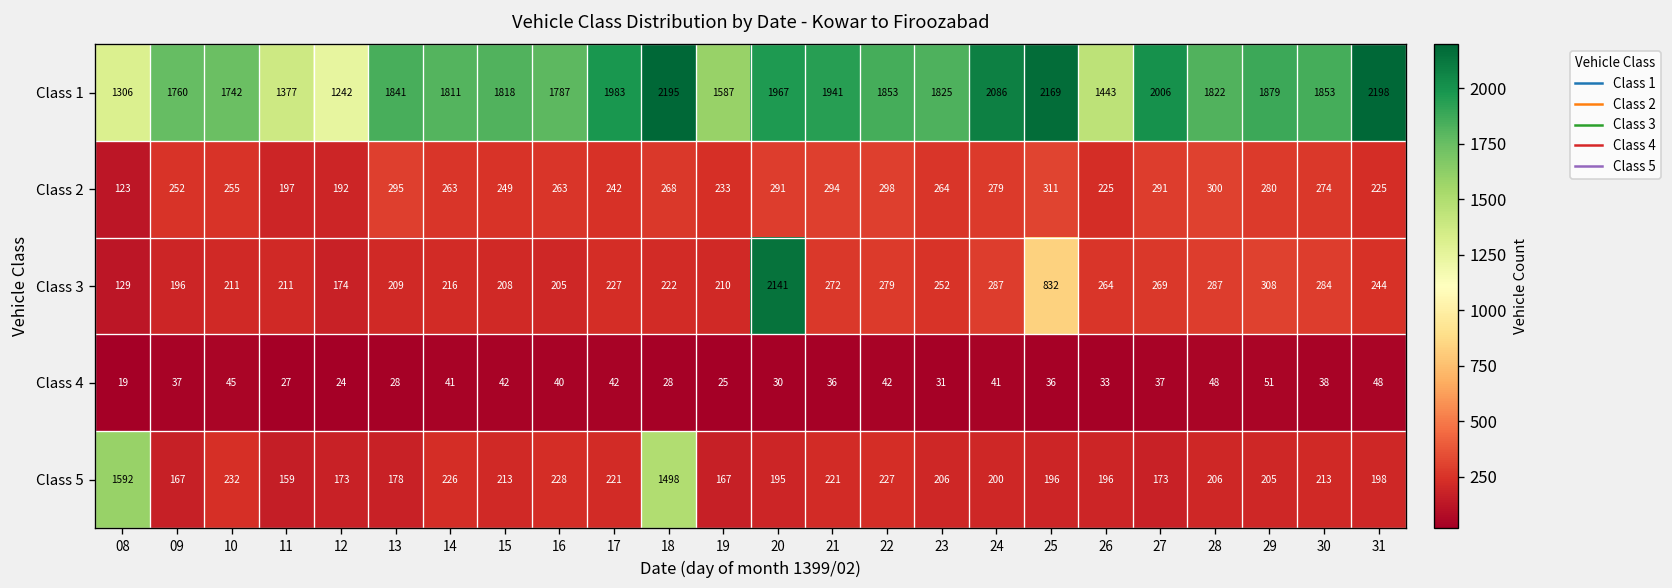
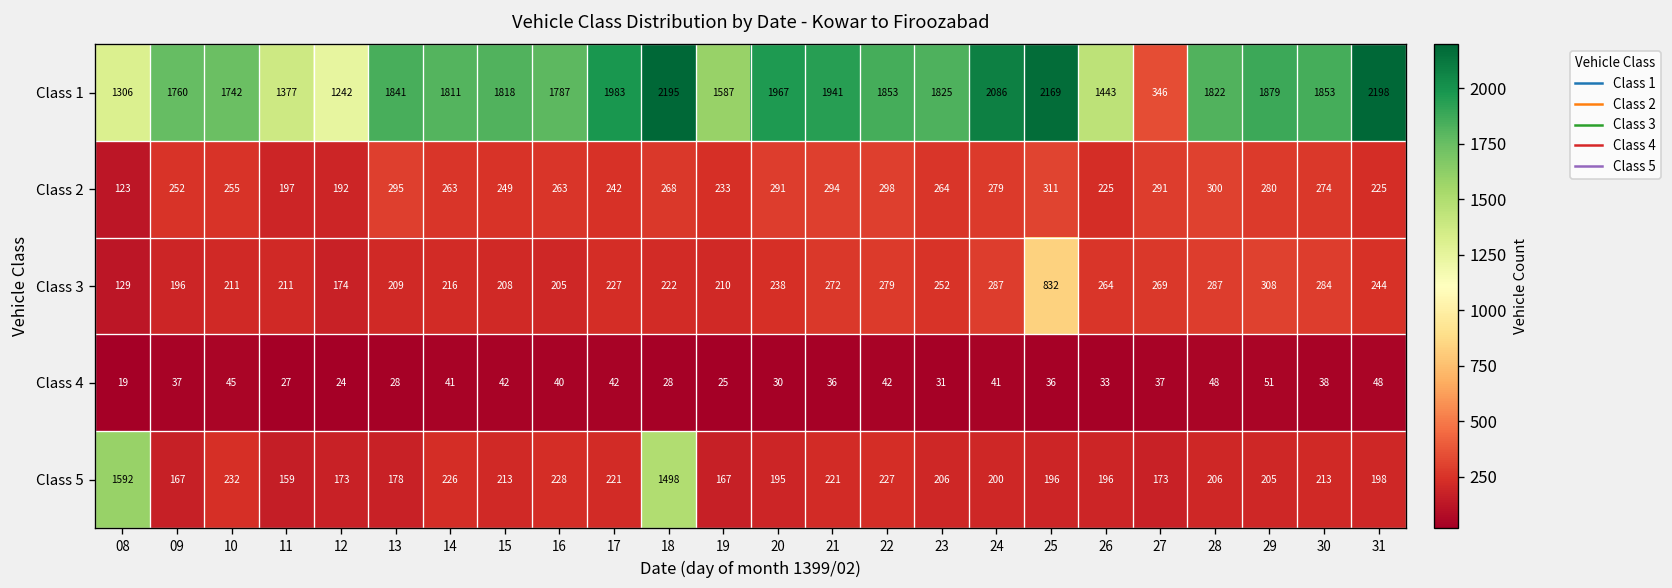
  {
    "Class 1": {
      "08": 1306,
      "09": 1760,
      "10": 1742,
      "11": 1377,
      "12": 1242,
      "13": 1841,
      "14": 1811,
      "15": 1818,
      "16": 1787,
      "17": 1983,
      "18": 2195,
      "19": 1587,
      "20": 1967,
      "21": 1941,
      "22": 1853,
      "23": 1825,
      "24": 2086,
      "25": 2169,
      "26": 1443,
-     "27": 2006,
+     "27": 346,
      "28": 1822,
      "29": 1879,
      "30": 1853,
      "31": 2198
    },
    "Class 2": {
      "08": 123,
      "09": 252,
      "10": 255,
      "11": 197,
      "12": 192,
      "13": 295,
      "14": 263,
      "15": 249,
      "16": 263,
      "17": 242,
      "18": 268,
      "19": 233,
      "20": 291,
      "21": 294,
      "22": 298,
      "23": 264,
      "24": 279,
      "25": 311,
      "26": 225,
      "27": 291,
      "28": 300,
      "29": 280,
      "30": 274,
      "31": 225
    },
    "Class 3": {
      "08": 129,
      "09": 196,
      "10": 211,
      "11": 211,
      "12": 174,
      "13": 209,
      "14": 216,
      "15": 208,
      "16": 205,
      "17": 227,
      "18": 222,
      "19": 210,
-     "20": 2141,
+     "20": 238,
      "21": 272,
      "22": 279,
      "23": 252,
      "24": 287,
      "25": 832,
      "26": 264,
      "27": 269,
      "28": 287,
      "29": 308,
      "30": 284,
      "31": 244
    },
    "Class 4": {
      "08": 19,
      "09": 37,
      "10": 45,
      "11": 27,
      "12": 24,
      "13": 28,
      "14": 41,
      "15": 42,
      "16": 40,
      "17": 42,
      "18": 28,
      "19": 25,
      "20": 30,
      "21": 36,
      "22": 42,
      "23": 31,
      "24": 41,
      "25": 36,
      "26": 33,
      "27": 37,
      "28": 48,
      "29": 51,
      "30": 38,
      "31": 48
    },
    "Class 5": {
      "08": 1592,
      "09": 167,
      "10": 232,
      "11": 159,
      "12": 173,
      "13": 178,
      "14": 226,
      "15": 213,
      "16": 228,
      "17": 221,
      "18": 1498,
      "19": 167,
      "20": 195,
      "21": 221,
      "22": 227,
      "23": 206,
      "24": 200,
      "25": 196,
      "26": 196,
      "27": 173,
      "28": 206,
      "29": 205,
      "30": 213,
      "31": 198
    }
  }
